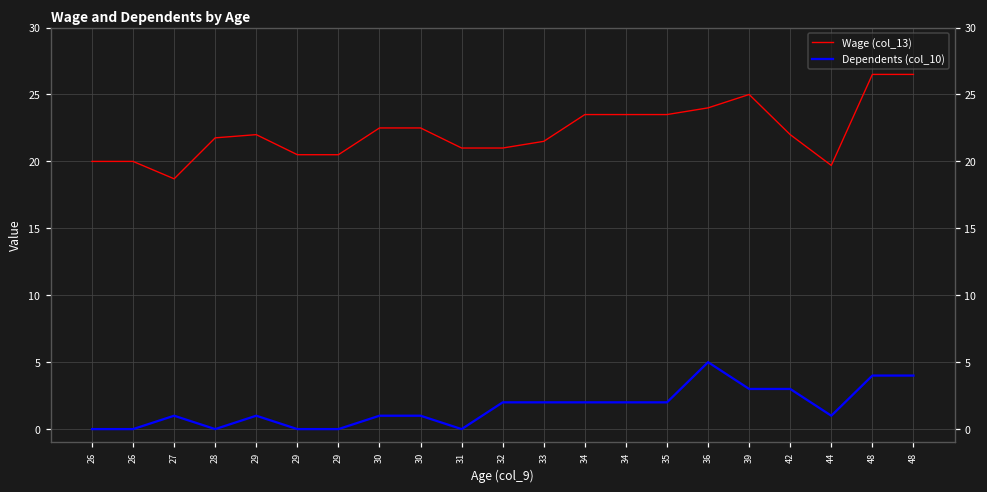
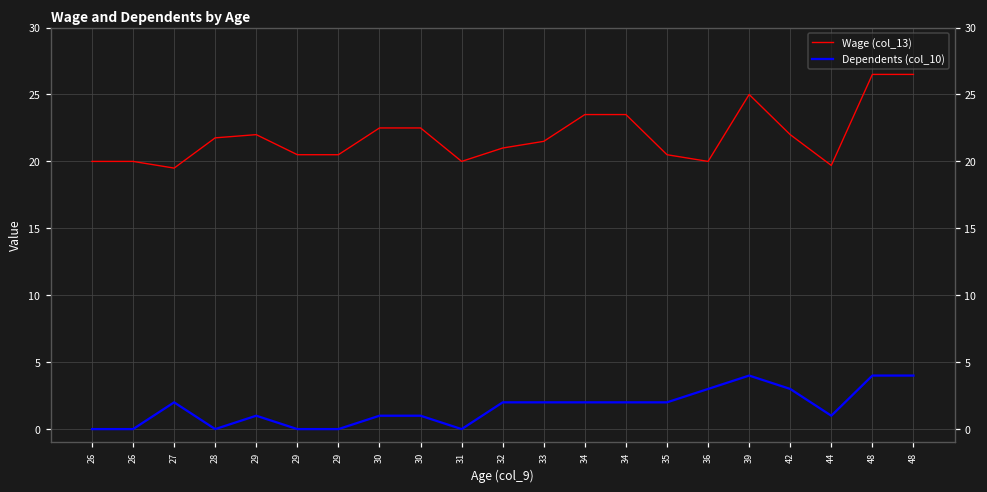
  {
    "Wage (col_13)": {
-     "27": 18.7,
+     "27": 19.5,
      "28": 21.8,
-     "31": 21,
+     "31": 20,
      "32": 21.0,
      "33": 21.5,
-     "35": 23.5,
-     "36": 24,
+     "35": 20.5,
+     "36": 20,
      "39": 25.0,
      "42": 22.0,
      "44": 19.7
    },
    "Dependents (col_10)": {
-     "27": 1,
+     "27": 2,
      "28": 0,
      "31": 0,
      "32": 2,
      "33": 2,
      "35": 2,
-     "36": 5,
-     "39": 3,
+     "36": 3,
+     "39": 4,
      "42": 3,
      "44": 1
    }
  }
